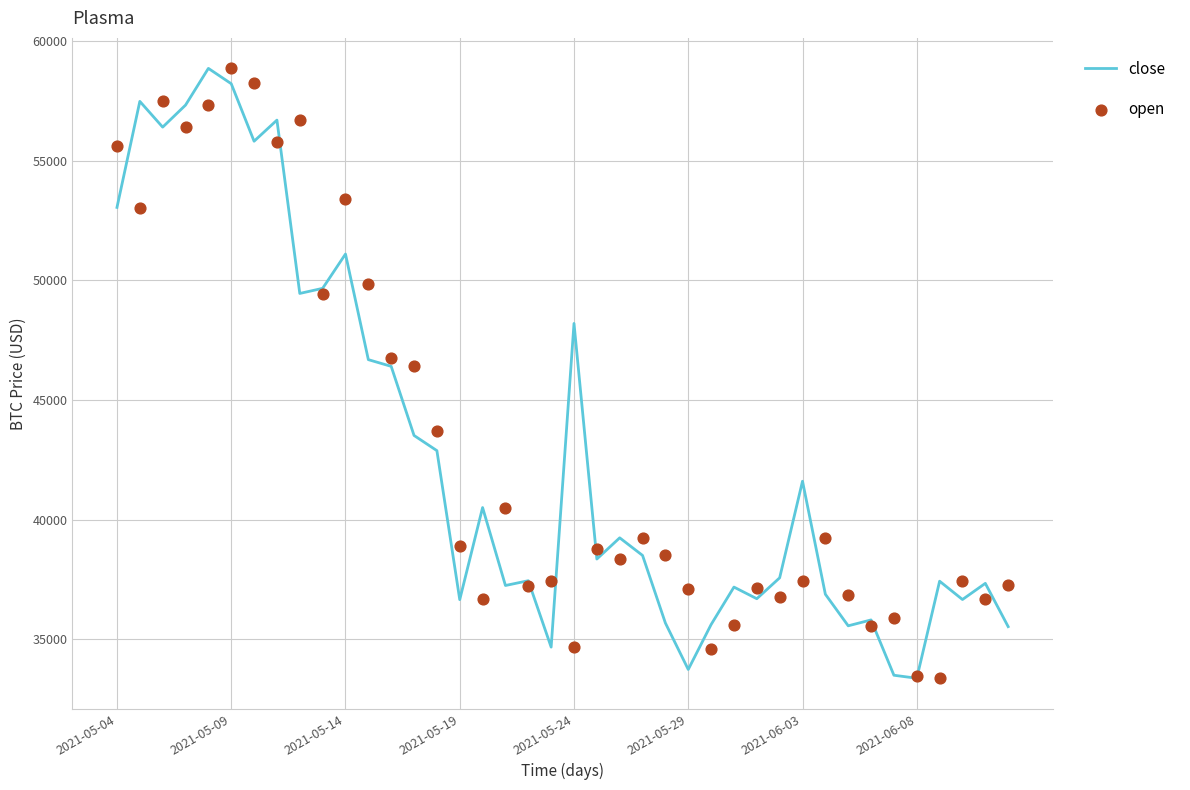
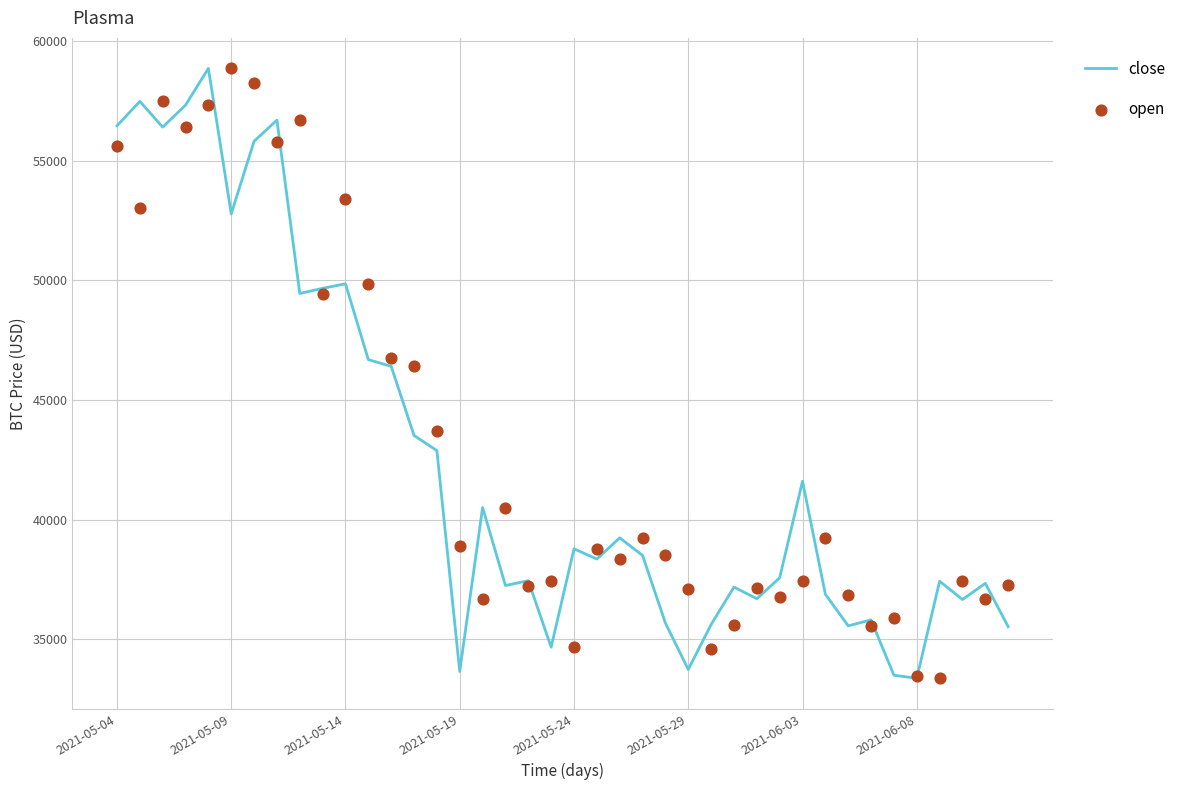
  {
    "close": {
-     "2021-05-04": 53100,
-     "2021-05-09": 58200,
-     "2021-05-14": 51100,
-     "2021-05-19": 36700,
-     "2021-05-24": 48200,
+     "2021-05-04": 56500,
+     "2021-05-09": 52800,
+     "2021-05-14": 49900,
+     "2021-05-19": 33700,
+     "2021-05-24": 38800,
      "2021-05-29": 33700,
      "2021-06-03": 41600
    }
  }
